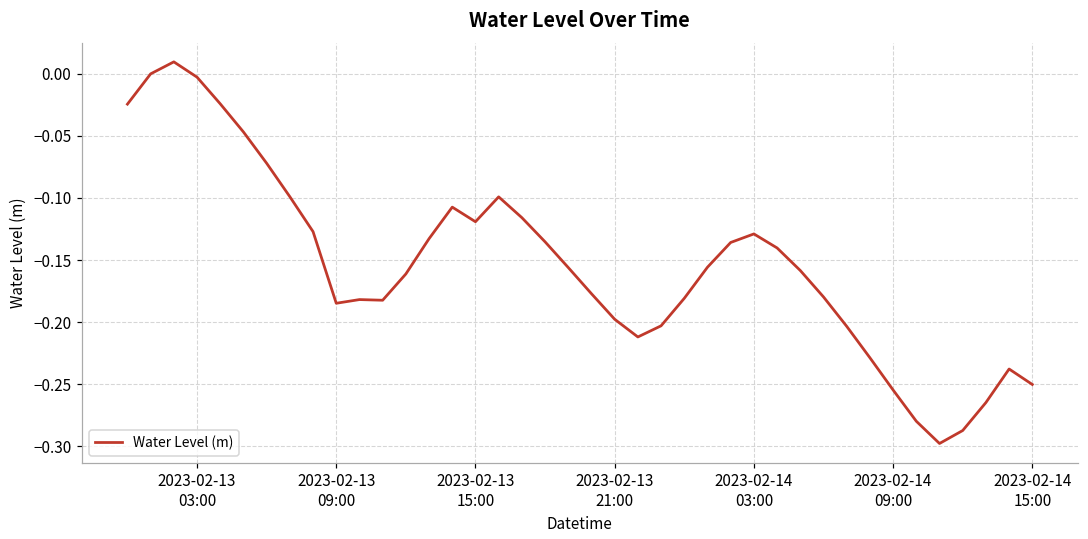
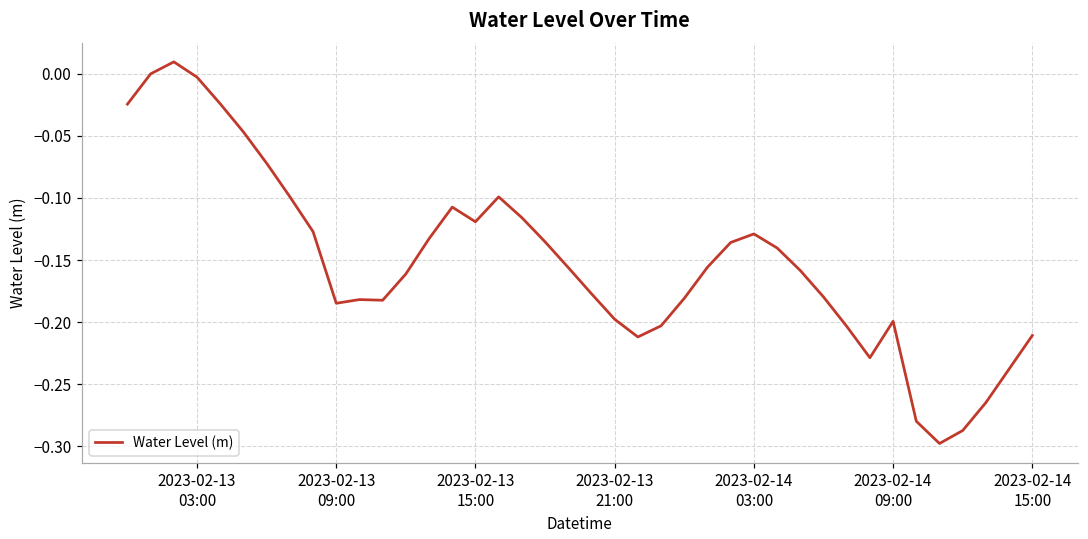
  {
    "2023-02-13 03:00": -0.003,
    "2023-02-13 09:00": -0.185,
    "2023-02-13 15:00": -0.119,
    "2023-02-13 21:00": -0.198,
    "2023-02-14 03:00": -0.129,
-   "2023-02-14 09:00": -0.255,
-   "2023-02-14 15:00": -0.250
+   "2023-02-14 09:00": -0.199,
+   "2023-02-14 15:00": -0.211
  }
